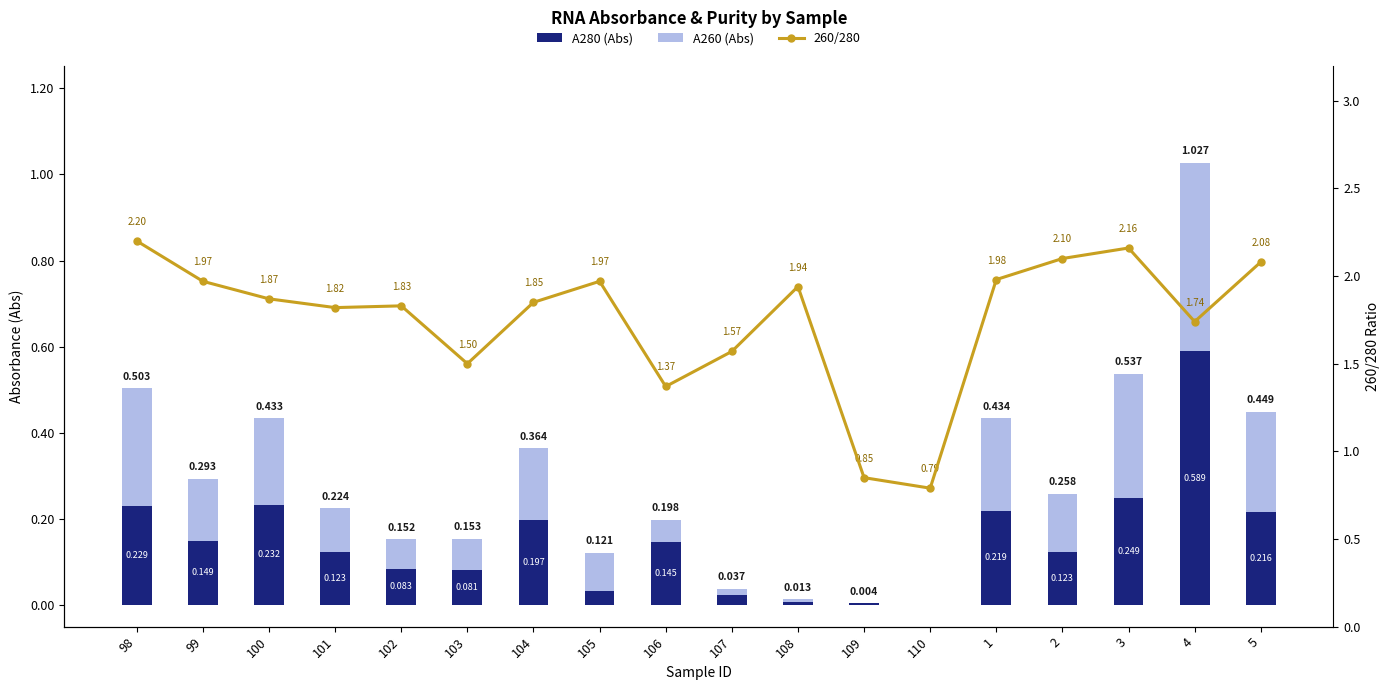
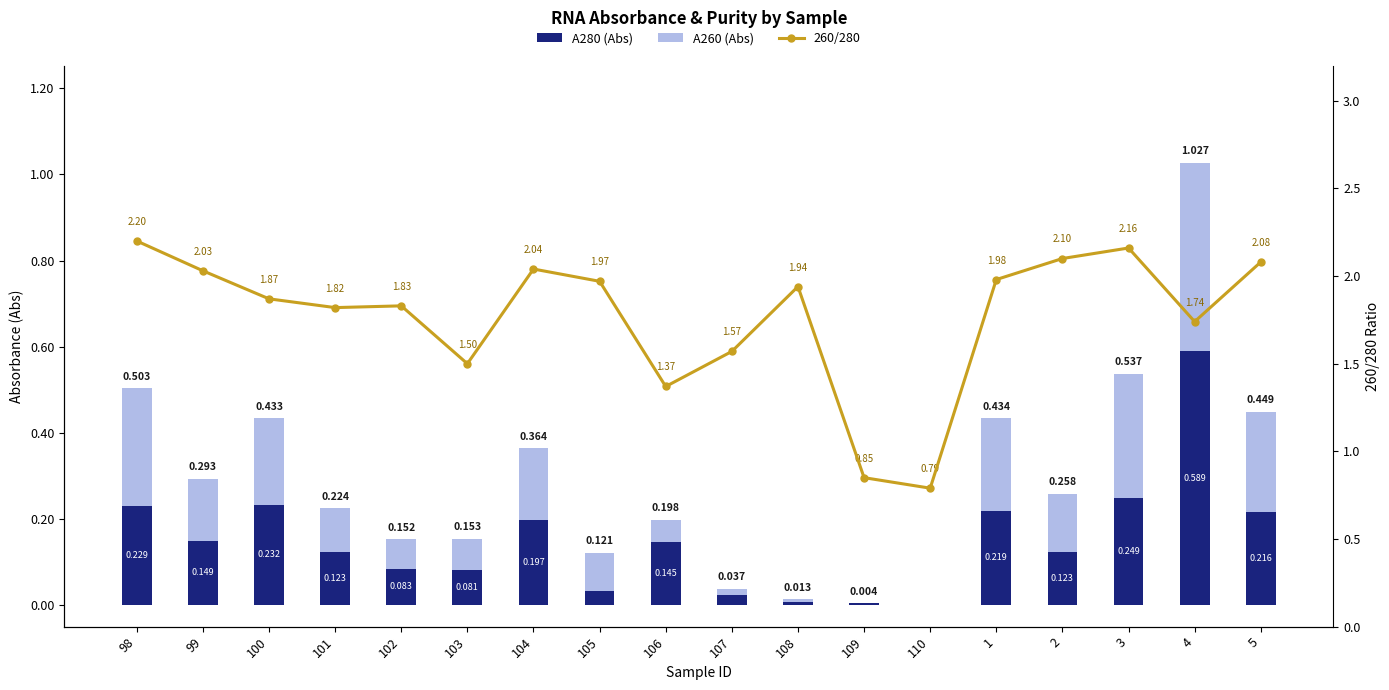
  {
    "A280 (Abs)": {
      "98": 0.229,
      "99": 0.149,
      "100": 0.232,
      "101": 0.123,
      "102": 0.083,
      "103": 0.081,
      "104": 0.197,
      "106": 0.145,
      "1": 0.219,
      "2": 0.123,
      "3": 0.249,
      "4": 0.589,
      "5": 0.216
    },
    "260/280": {
      "98": 2.20,
-     "99": 1.97,
+     "99": 2.03,
      "100": 1.87,
      "101": 1.82,
      "102": 1.83,
      "103": 1.50,
-     "104": 1.85,
+     "104": 2.04,
      "105": 1.97,
      "106": 1.37,
      "107": 1.57,
      "108": 1.94,
      "109": 0.85,
      "110": 0.79,
      "1": 1.98,
      "2": 2.10,
      "3": 2.16,
      "4": 1.74,
      "5": 2.08
    }
  }
